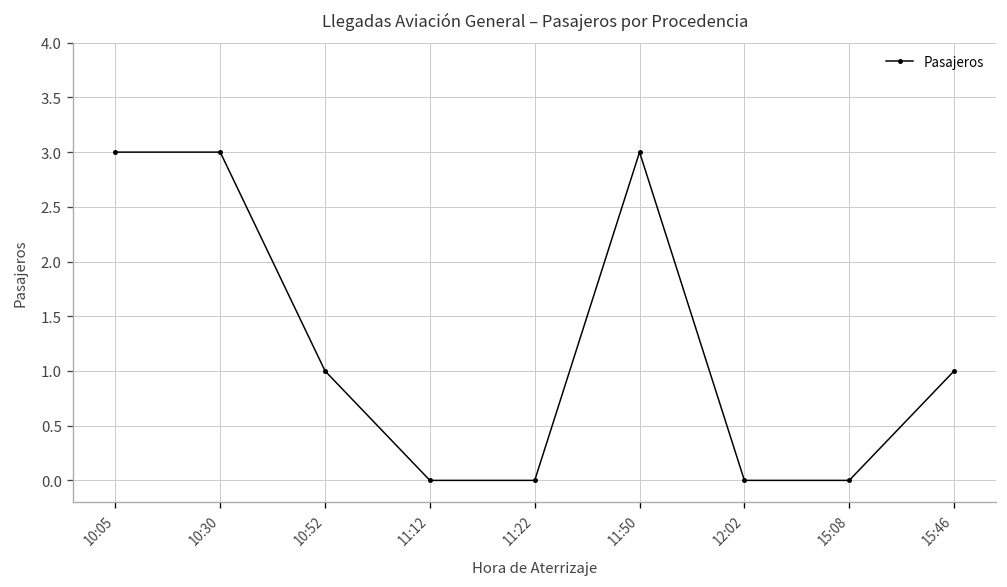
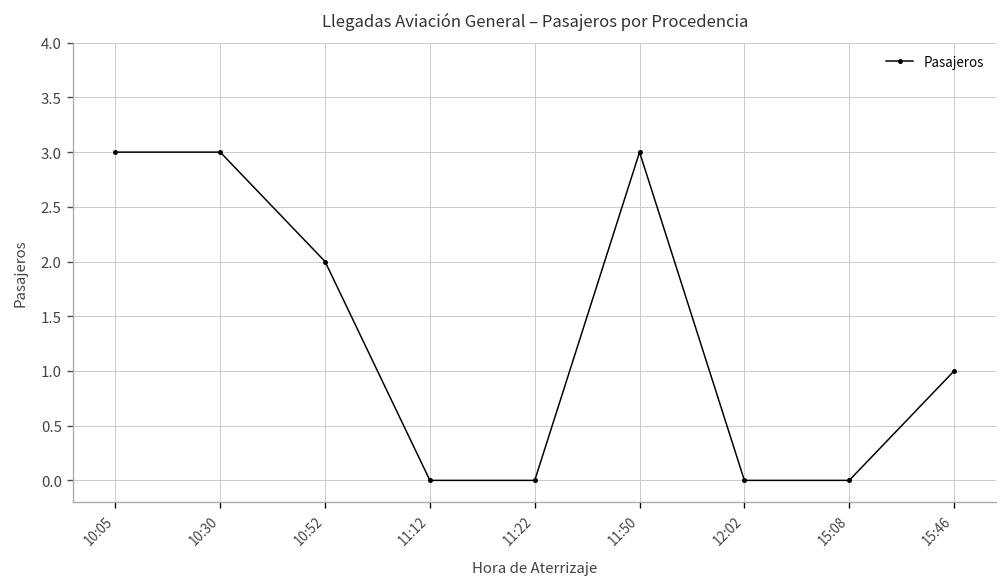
  {
    "10:05": 3,
    "10:30": 3,
-   "10:52": 1,
+   "10:52": 2,
    "11:12": 0,
    "11:22": 0,
    "11:50": 3,
    "12:02": 0,
    "15:08": 0,
    "15:46": 1
  }
